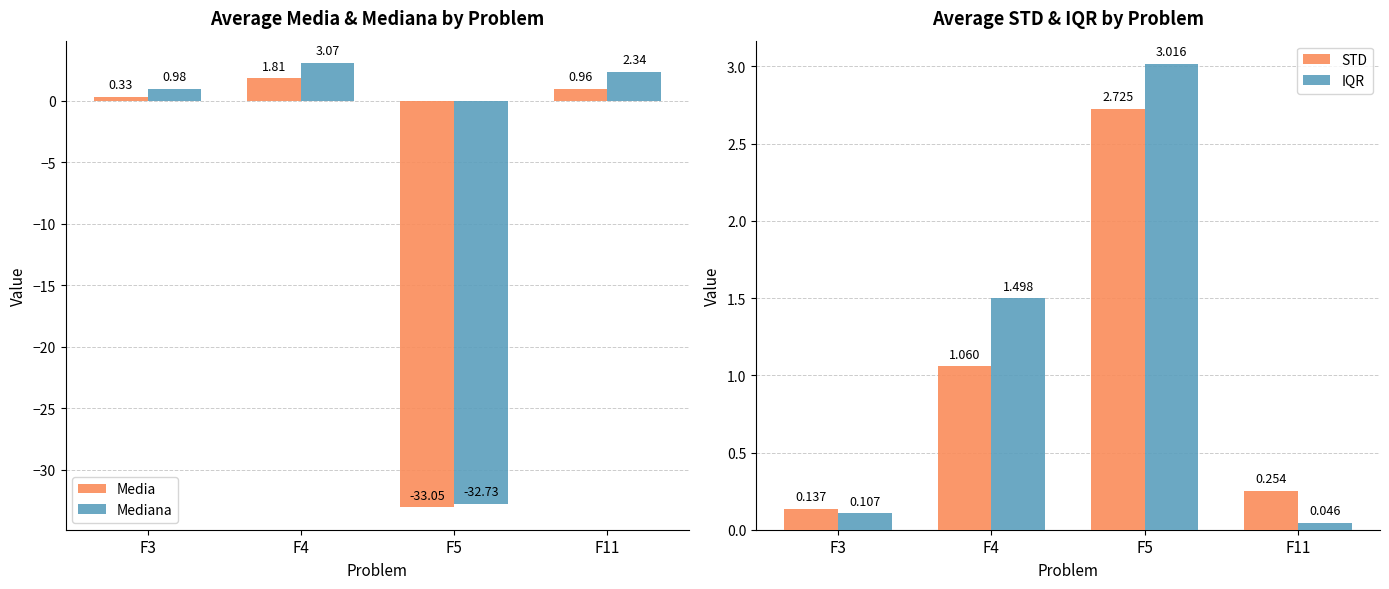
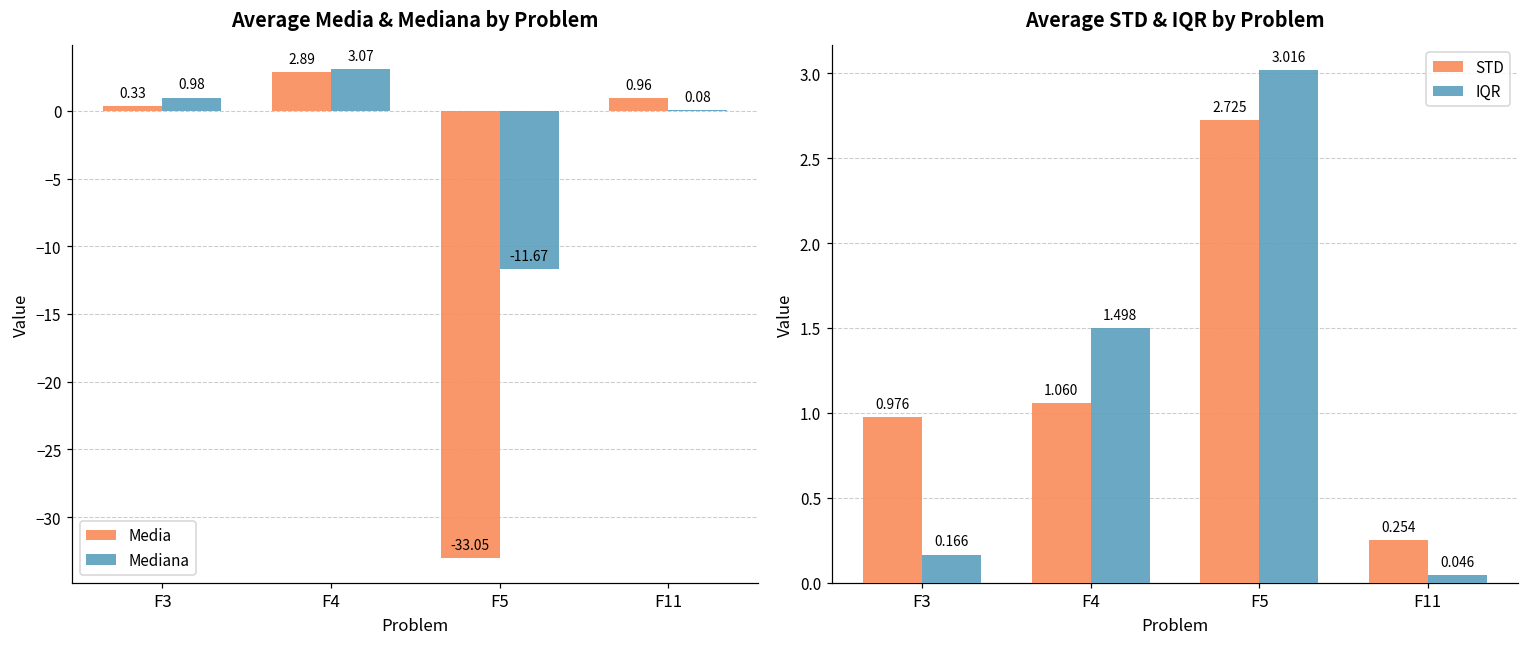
  {
    "Average Media & Mediana by Problem": {
      "Media": {
        "F3": 0.33,
-       "F4": 1.81,
+       "F4": 2.89,
        "F5": -33.05,
        "F11": 0.96
      },
      "Mediana": {
        "F3": 0.98,
        "F4": 3.07,
-       "F5": -32.73,
-       "F11": 2.34
+       "F5": -11.67,
+       "F11": 0.08
      }
    },
    "Average STD & IQR by Problem": {
      "STD": {
-       "F3": 0.137,
+       "F3": 0.976,
        "F4": 1.060,
        "F5": 2.725,
        "F11": 0.254
      },
      "IQR": {
-       "F3": 0.107,
+       "F3": 0.166,
        "F4": 1.498,
        "F5": 3.016,
        "F11": 0.046
      }
    }
  }
